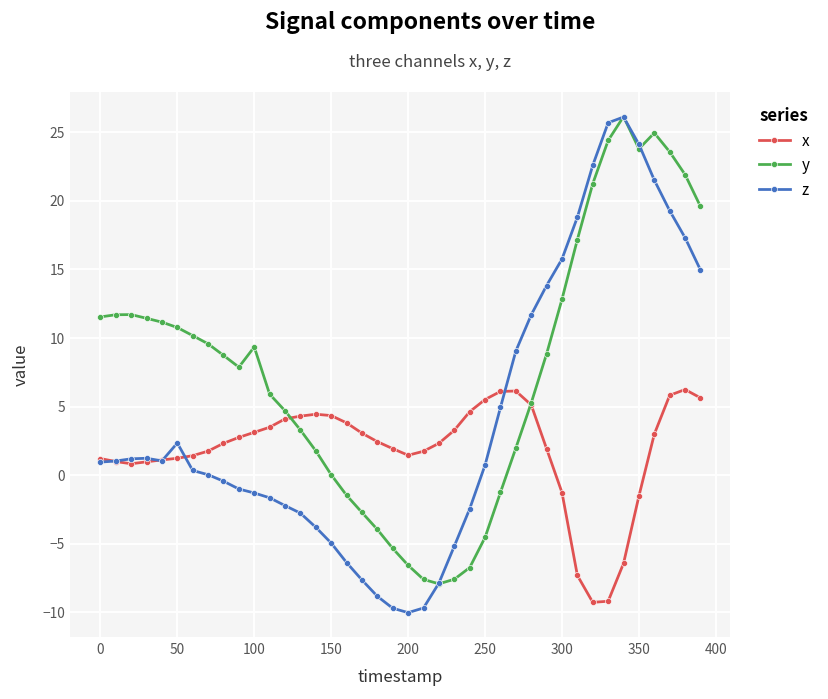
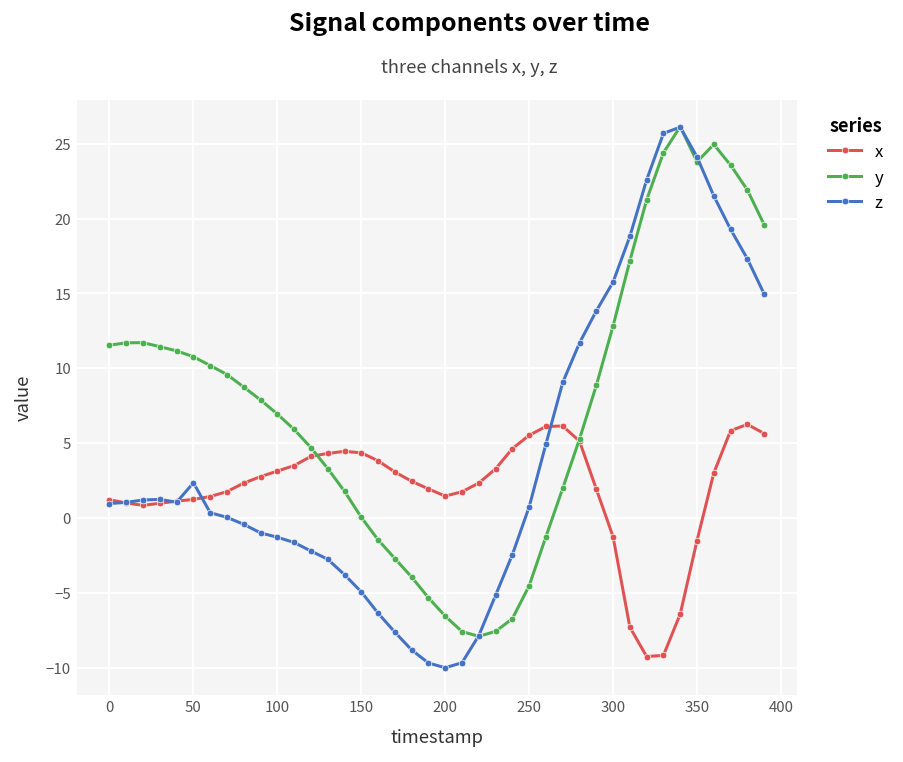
  {
    "x": {
      "0": 1.2,
      "50": 1.2,
      "100": 3.1,
      "150": 4.4,
      "200": 1.5,
      "250": 5.5,
      "300": -1.3,
      "350": -1.5
    },
    "y": {
      "0": 11.5,
      "50": 10.8,
-     "100": 9.4,
+     "100": 6.9,
      "150": 0.0,
      "200": -6.6,
      "250": -4.5,
      "300": 12.8,
      "350": 23.8
    },
    "z": {
      "0": 1.0,
      "50": 2.4,
      "100": -1.3,
      "150": -4.9,
      "200": -10.0,
      "250": 0.7,
      "300": 15.8,
      "350": 24.1
    }
  }
